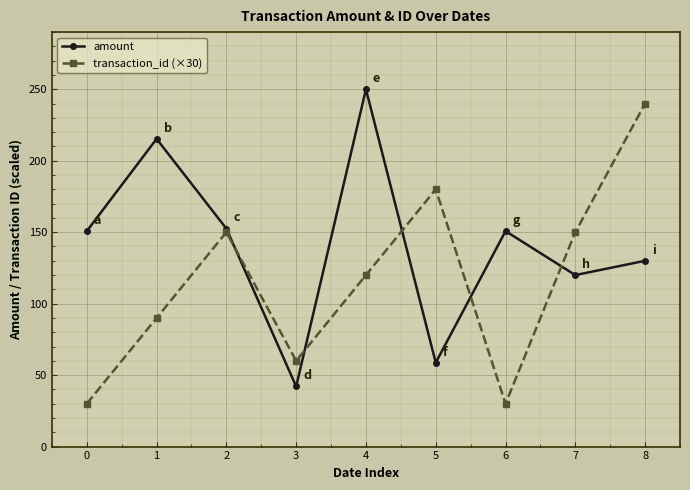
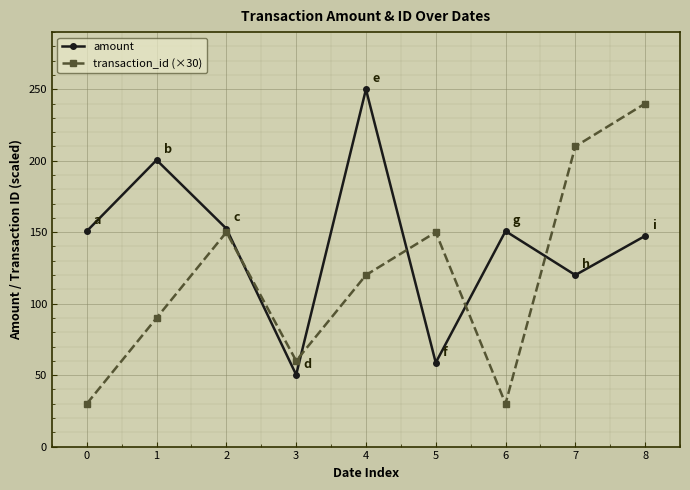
  {
    "amount": {
      "0": 151,
-     "1": 215,
+     "1": 201,
      "2": 153,
-     "3": 42,
+     "3": 50,
      "4": 250,
      "5": 59,
      "6": 151,
      "7": 120,
-     "8": 130
+     "8": 147
    },
    "transaction_id (×30)": {
      "0": 30,
      "1": 90,
      "2": 150,
      "3": 60,
      "4": 120,
-     "5": 180,
+     "5": 150,
      "6": 30,
-     "7": 150,
+     "7": 210,
      "8": 240
    }
  }
